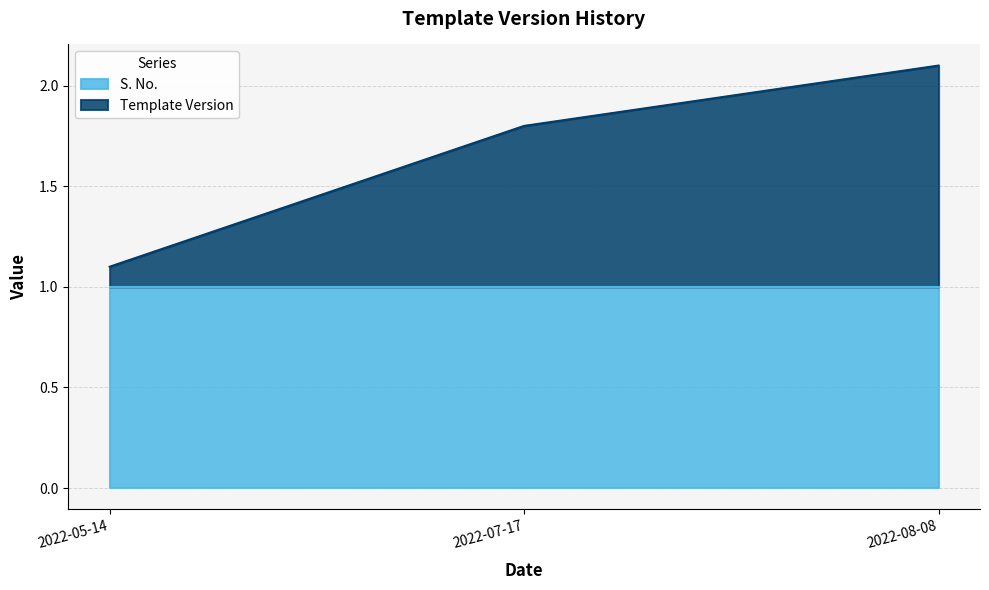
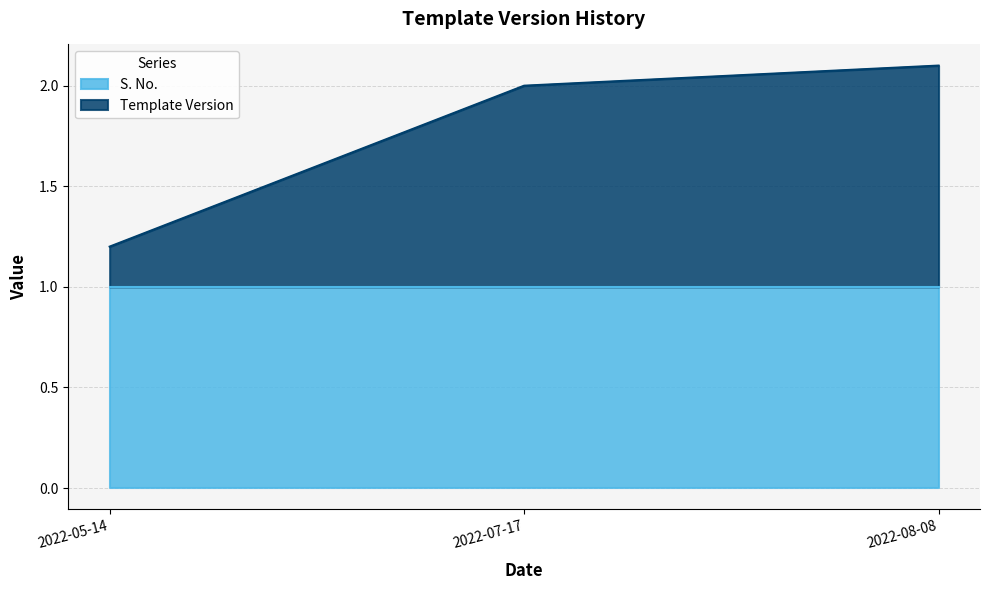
  {
    "S. No.": {
      "2022-05-14": 1.0,
      "2022-07-17": 1.0,
      "2022-08-08": 1.0
    },
    "Template Version": {
-     "2022-05-14": 0.1,
-     "2022-07-17": 0.8,
+     "2022-05-14": 0.2,
+     "2022-07-17": 1.0,
      "2022-08-08": 1.1
    }
  }
